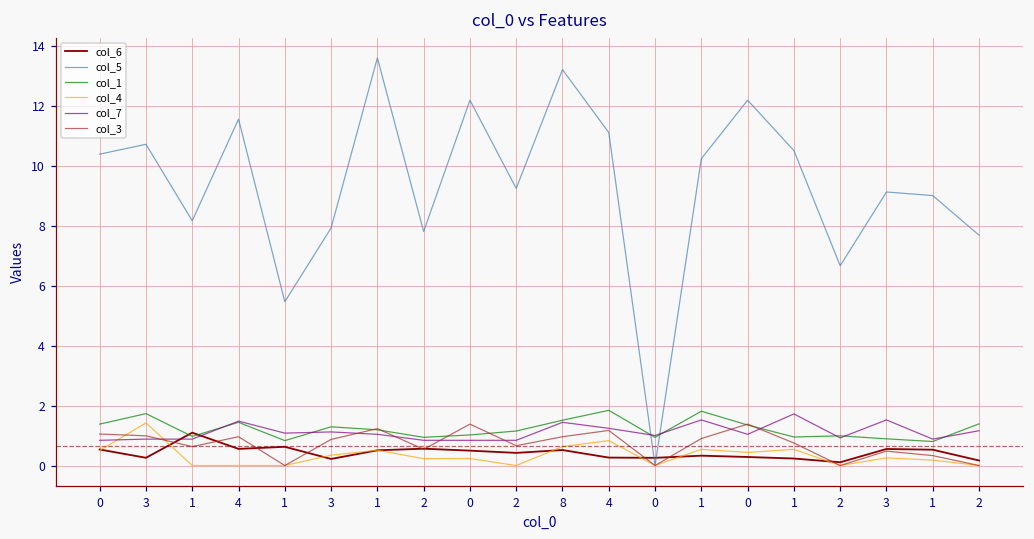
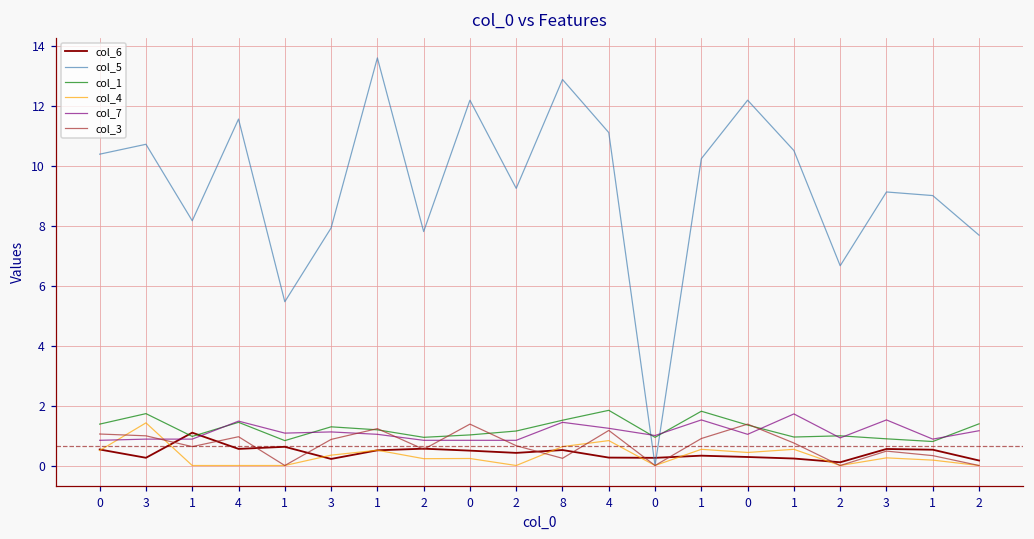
  {
    "col_6": {
      "8": 0.5
    },
    "col_5": {
-     "8": 13.2
+     "8": 12.9
    },
    "col_4": {
      "8": 0.6
    },
    "col_3": {
-     "8": 1.0
+     "8": 0.2
    }
  }
